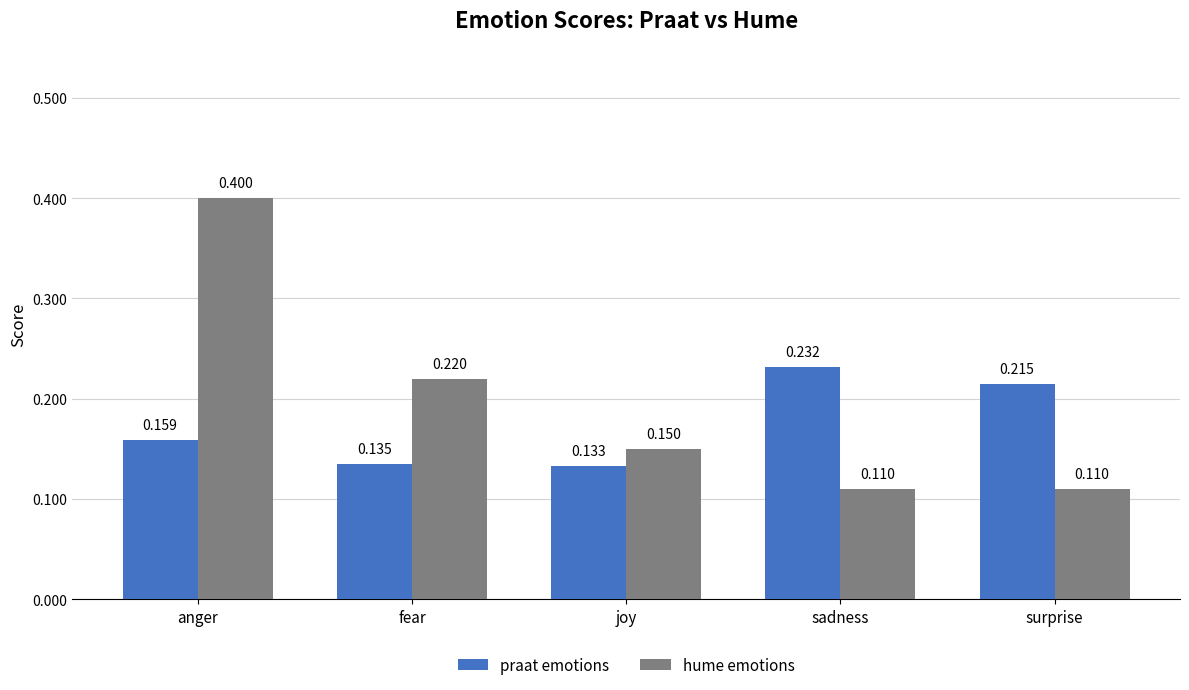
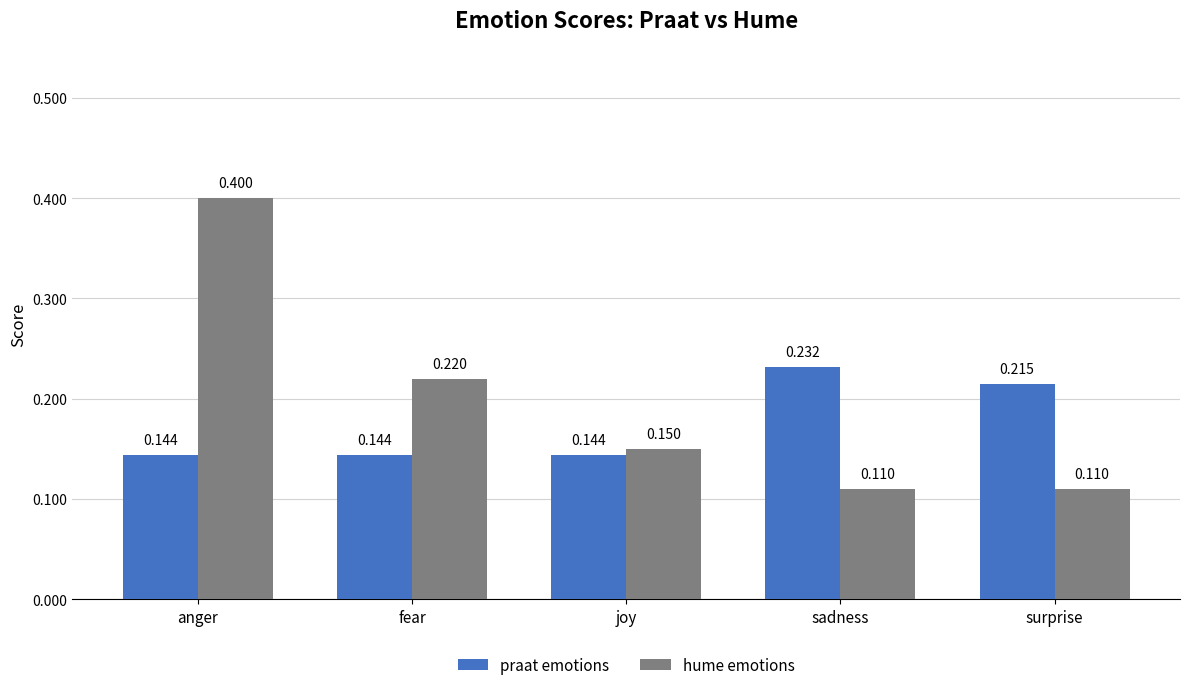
  {
    "praat emotions": {
-     "anger": 0.159,
-     "fear": 0.135,
-     "joy": 0.133,
+     "anger": 0.144,
+     "fear": 0.144,
+     "joy": 0.144,
      "sadness": 0.232,
      "surprise": 0.215
    },
    "hume emotions": {
      "anger": 0.400,
      "fear": 0.220,
      "joy": 0.150,
      "sadness": 0.110,
      "surprise": 0.110
    }
  }
